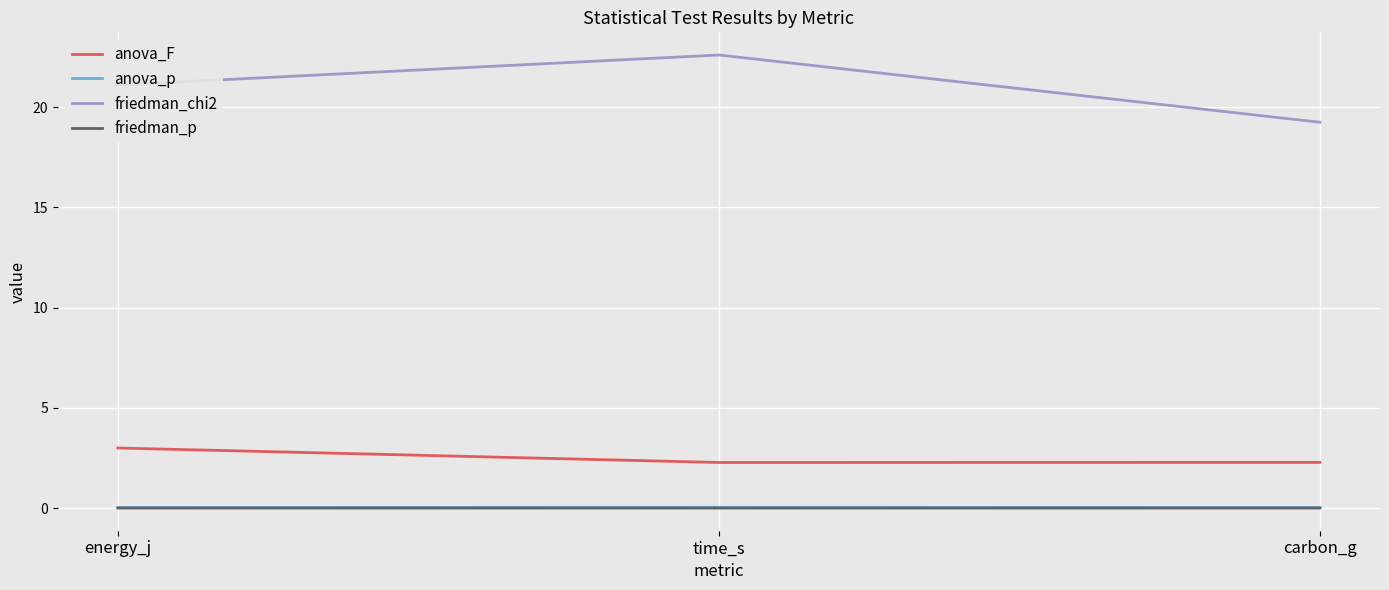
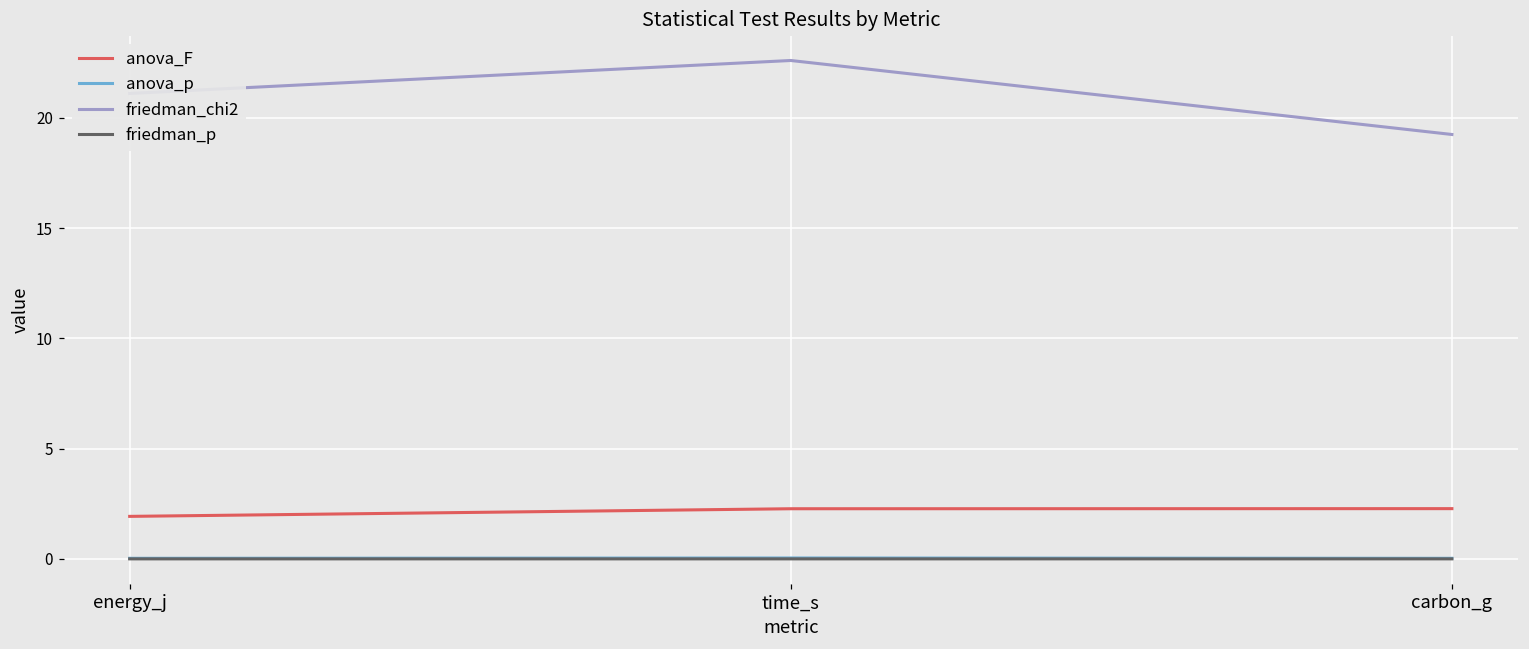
  {
    "anova_F": {
-     "energy_j": 3.0,
+     "energy_j": 1.9,
      "time_s": 2.3,
      "carbon_g": 2.3
    }
  }
